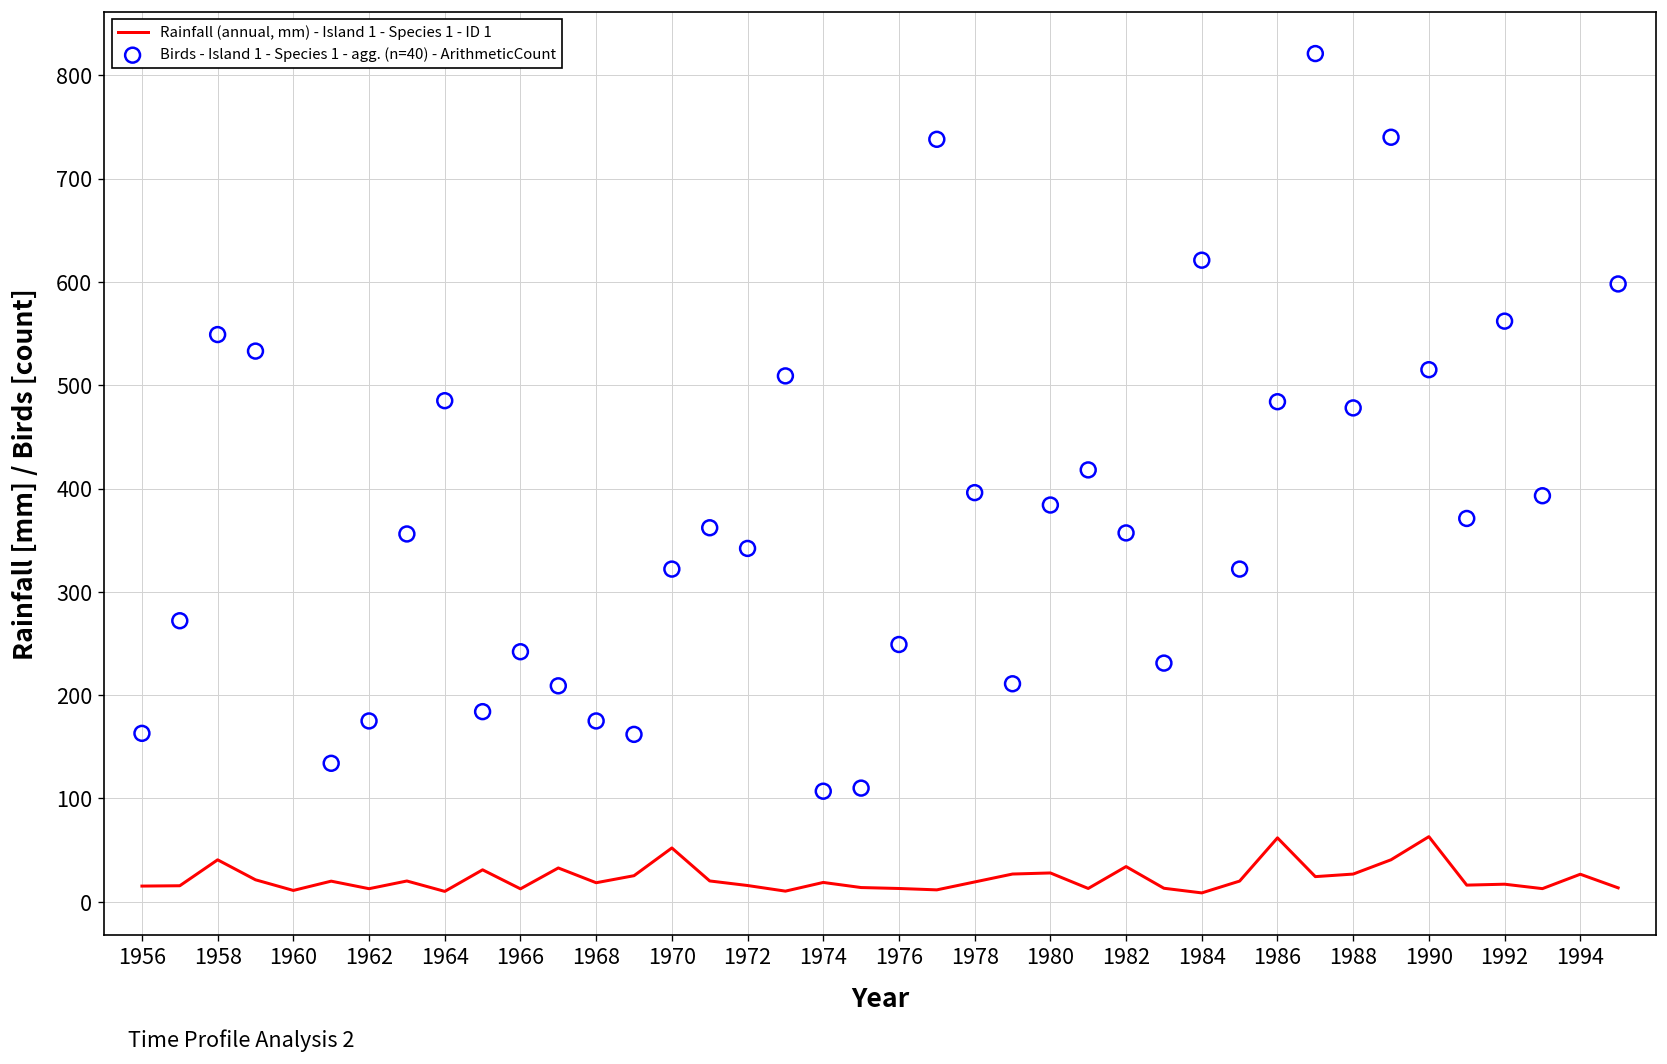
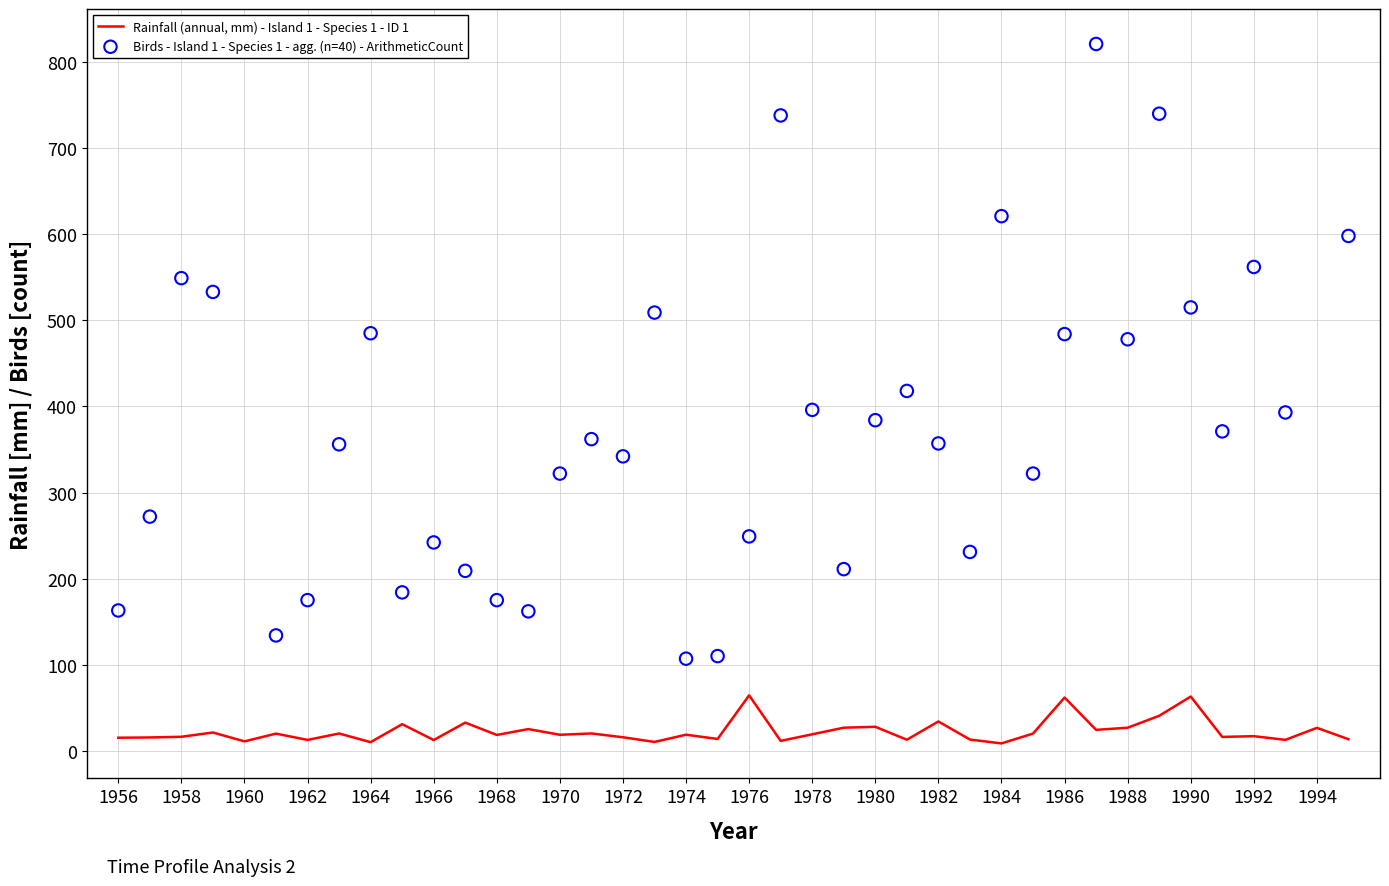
  {
    "Rainfall (annual, mm) - Island 1 - Species 1 - ID 1": {
      "1956": 20,
-     "1958": 40,
+     "1958": 20,
      "1960": 10,
      "1962": 10,
      "1964": 10,
      "1966": 10,
      "1968": 20,
-     "1970": 50,
+     "1970": 20,
      "1972": 20,
      "1974": 20,
-     "1976": 10,
+     "1976": 60,
      "1978": 20,
      "1980": 30,
      "1982": 30,
      "1984": 10,
      "1986": 60,
      "1988": 30,
      "1990": 60,
      "1992": 20,
      "1994": 30
    }
  }
